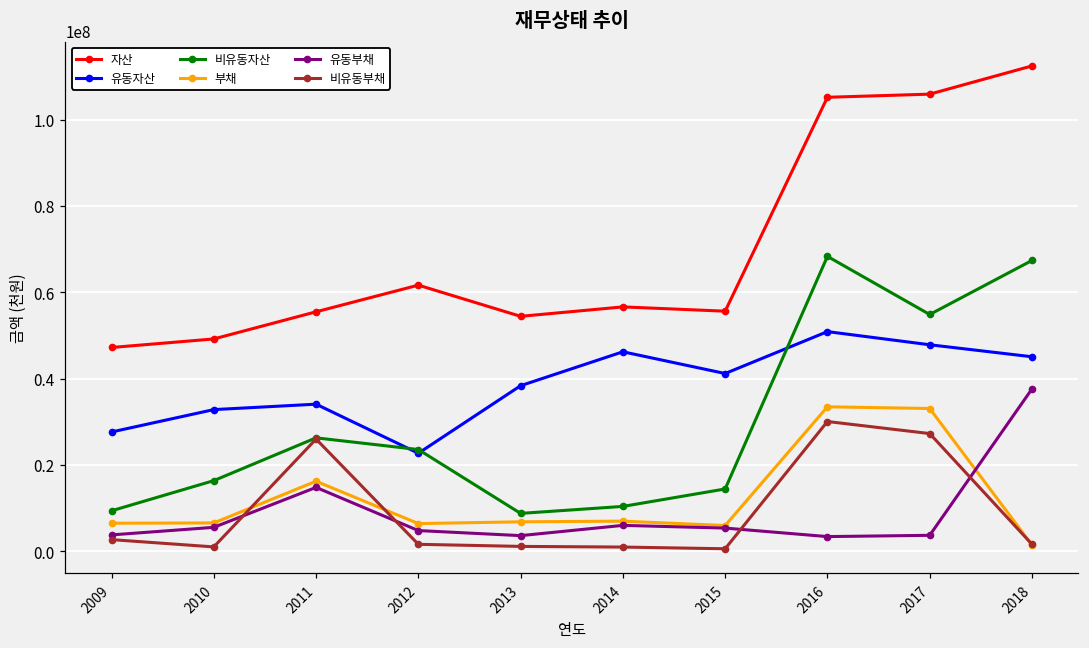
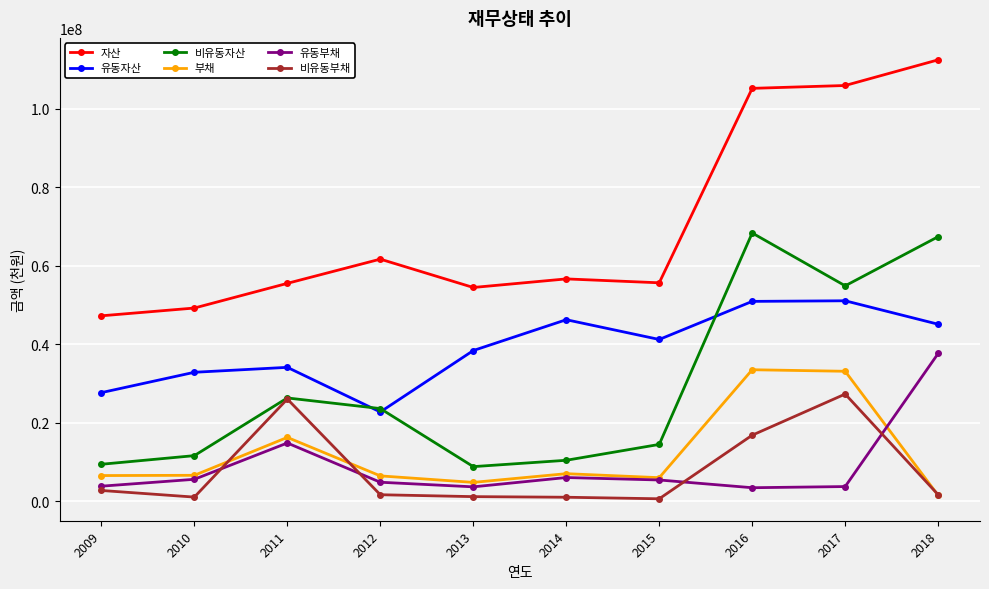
  {
    "자산": {
      "2009": 47000000,
      "2010": 49000000,
      "2011": 55000000,
      "2012": 62000000,
      "2013": 54000000,
      "2014": 57000000,
      "2015": 56000000,
      "2016": 105000000,
      "2017": 106000000,
      "2018": 112000000
    },
    "유동자산": {
      "2009": 28000000,
      "2010": 33000000,
      "2011": 34000000,
      "2012": 23000000,
      "2013": 38000000,
      "2014": 46000000,
      "2015": 41000000,
      "2016": 51000000,
-     "2017": 48000000,
+     "2017": 51000000,
      "2018": 45000000
    },
    "비유동자산": {
      "2009": 9000000,
-     "2010": 16000000,
+     "2010": 12000000,
      "2012": 24000000,
      "2013": 9000000,
      "2014": 10000000,
      "2015": 14000000,
      "2016": 68000000,
      "2017": 55000000,
      "2018": 67000000
    },
    "부채": {
      "2009": 7000000,
      "2010": 7000000,
      "2011": 16000000,
      "2012": 6000000,
-     "2013": 7000000,
+     "2013": 5000000,
      "2014": 7000000,
      "2016": 33000000,
      "2017": 33000000
    },
    "유동부채": {
      "2009": 4000000,
      "2010": 6000000,
      "2011": 15000000,
      "2012": 5000000,
      "2013": 4000000,
      "2014": 6000000,
      "2016": 3000000,
      "2017": 4000000,
      "2018": 38000000
    },
    "비유동부채": {
      "2009": 3000000,
      "2010": 1000000,
      "2012": 2000000,
      "2013": 1000000,
      "2014": 1000000,
      "2015": 1000000,
-     "2016": 30000000,
+     "2016": 17000000,
      "2017": 27000000
    }
  }
